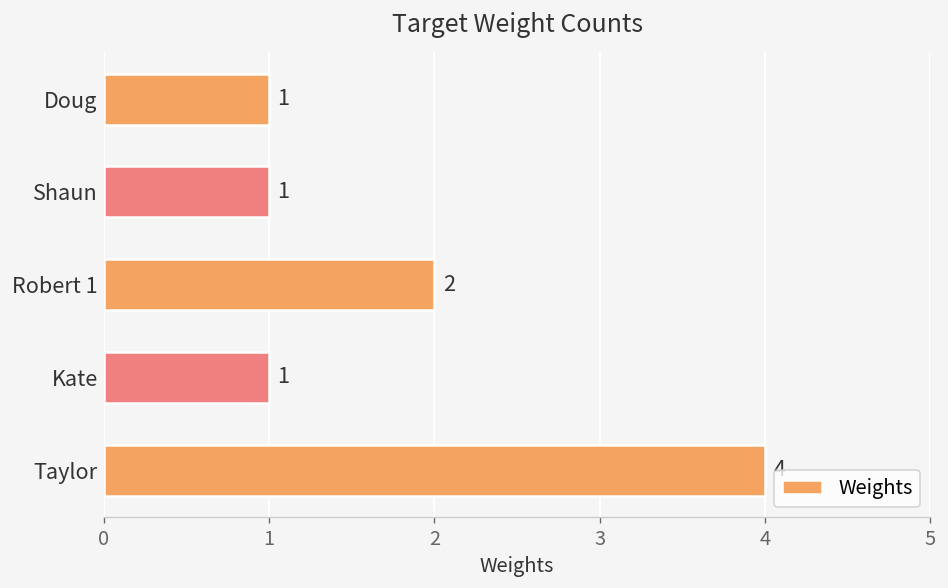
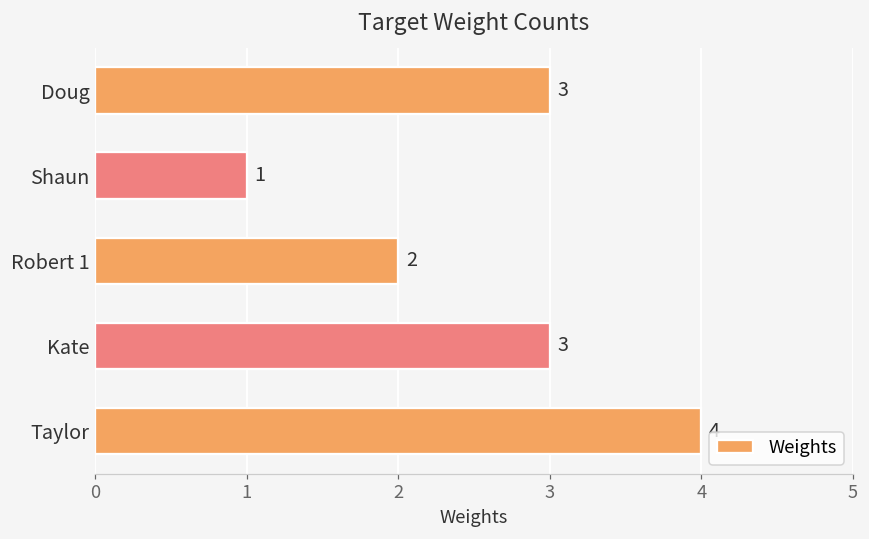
  {
-   "Doug": 1,
+   "Doug": 3,
    "Shaun": 1,
    "Robert 1": 2,
-   "Kate": 1
+   "Kate": 3
  }
